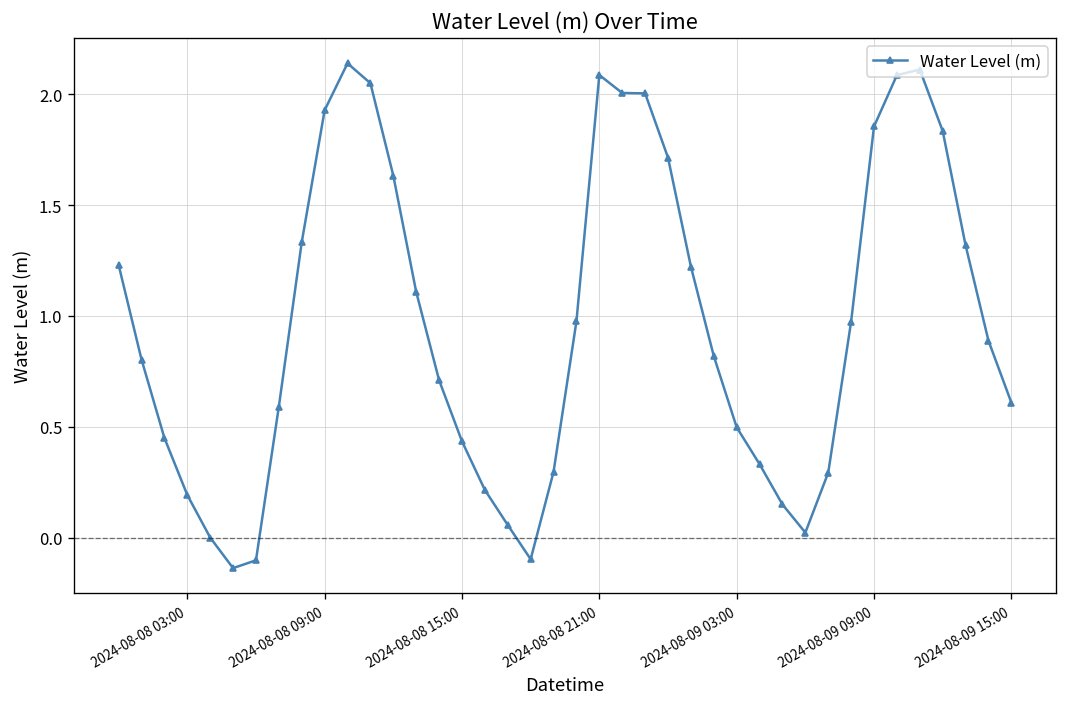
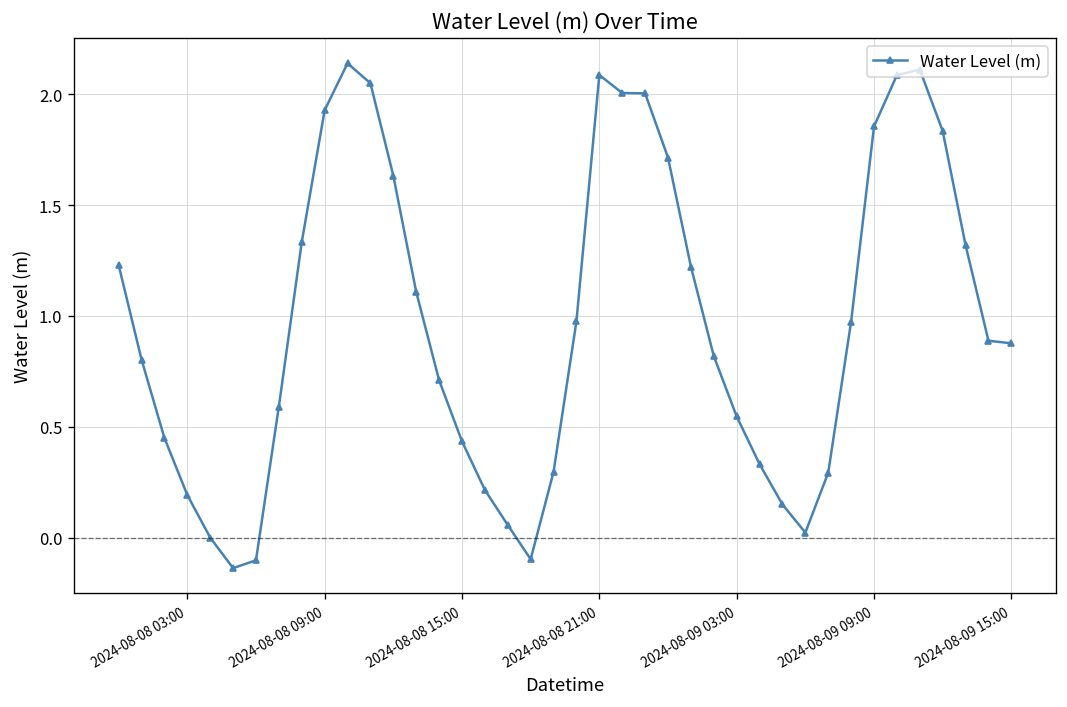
  {
    "2024-08-08 03:00": 0.19,
    "2024-08-08 09:00": 1.93,
    "2024-08-08 15:00": 0.43,
    "2024-08-08 21:00": 2.09,
-   "2024-08-09 03:00": 0.50,
+   "2024-08-09 03:00": 0.55,
    "2024-08-09 09:00": 1.85,
-   "2024-08-09 15:00": 0.61
+   "2024-08-09 15:00": 0.88
  }
